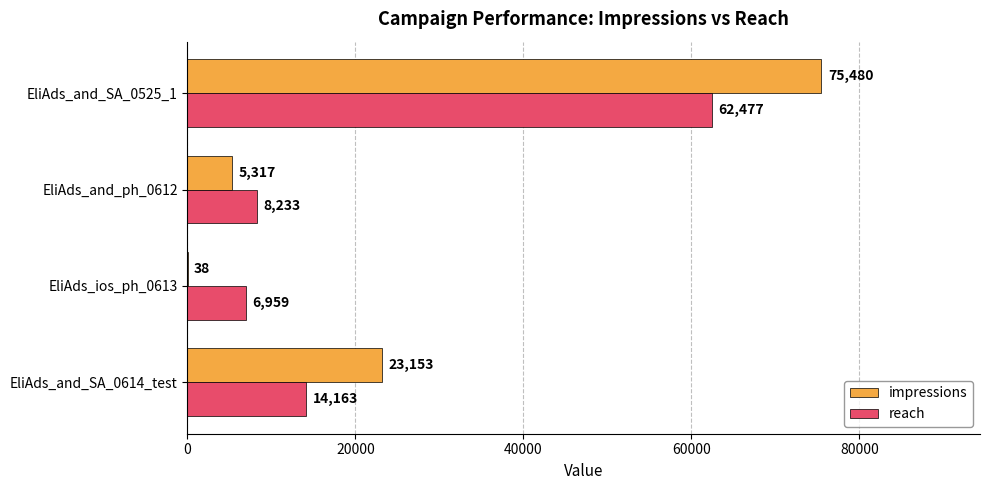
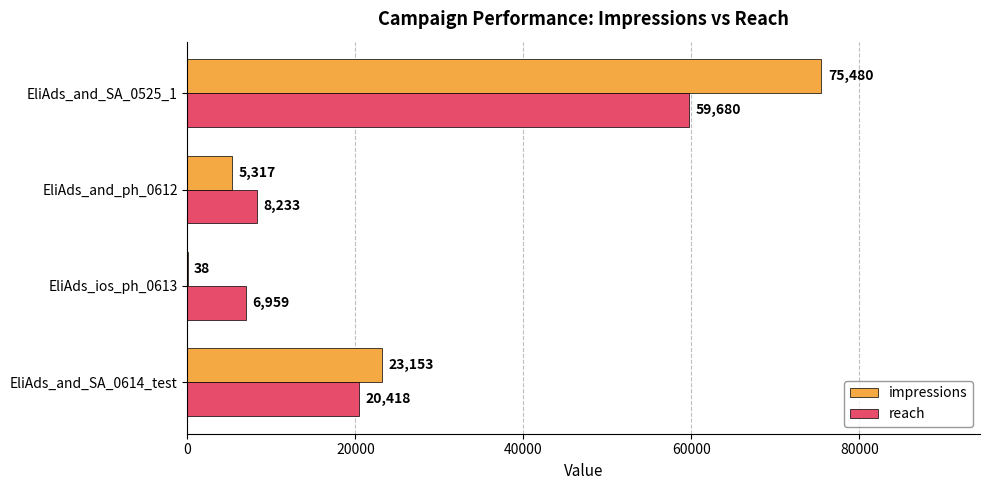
  {
    "impressions": {
      "EliAds_and_SA_0525_1": "75,480",
      "EliAds_and_ph_0612": "5,317",
      "EliAds_ios_ph_0613": "38",
      "EliAds_and_SA_0614_test": "23,153"
    },
    "reach": {
-     "EliAds_and_SA_0525_1": "62,477",
+     "EliAds_and_SA_0525_1": "59,680",
      "EliAds_and_ph_0612": "8,233",
      "EliAds_ios_ph_0613": "6,959",
-     "EliAds_and_SA_0614_test": "14,163"
+     "EliAds_and_SA_0614_test": "20,418"
    }
  }
